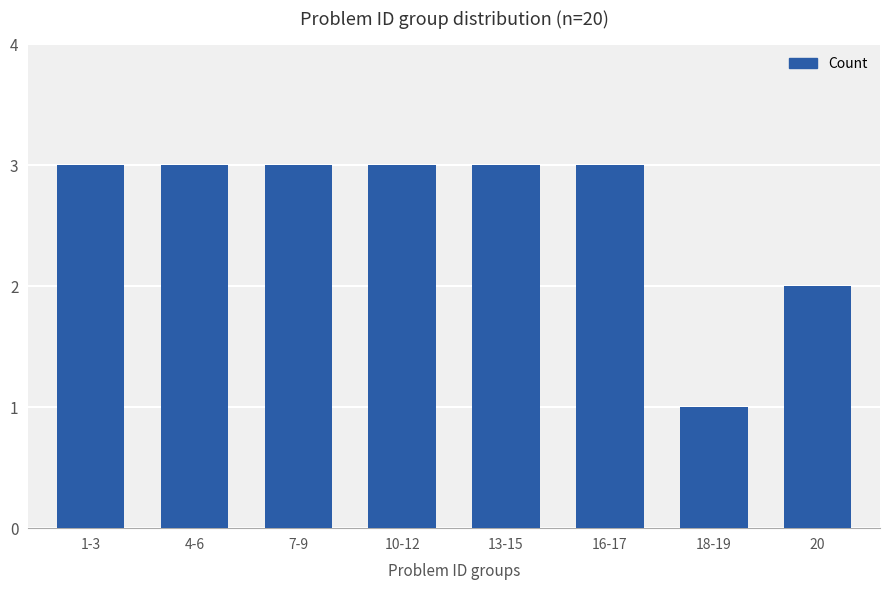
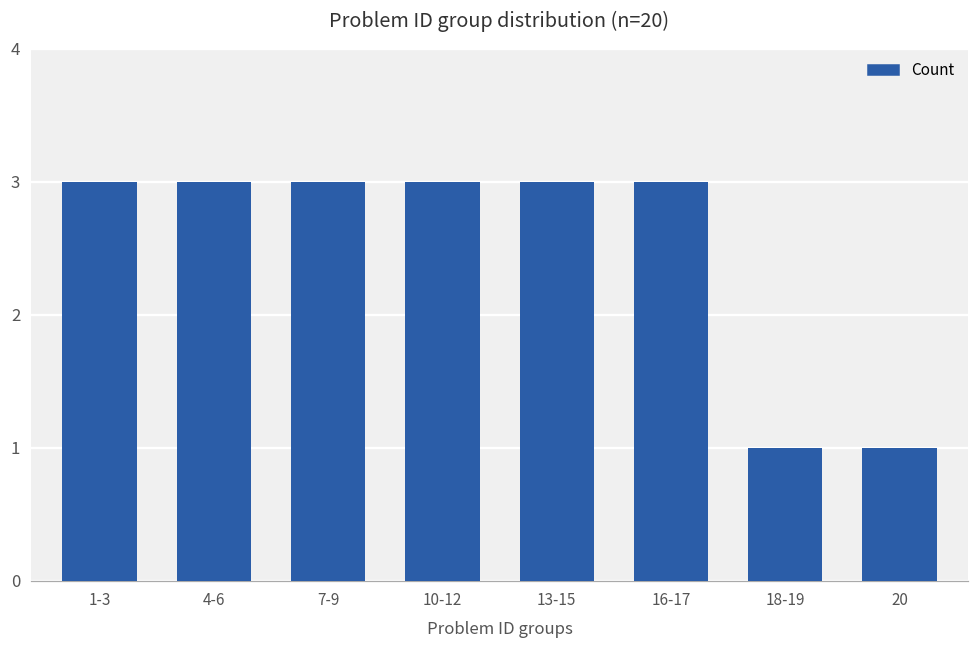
  {
    "1-3": 3,
    "4-6": 3,
    "7-9": 3,
    "10-12": 3,
    "13-15": 3,
    "16-17": 3,
    "18-19": 1,
-   "20": 2
+   "20": 1
  }
